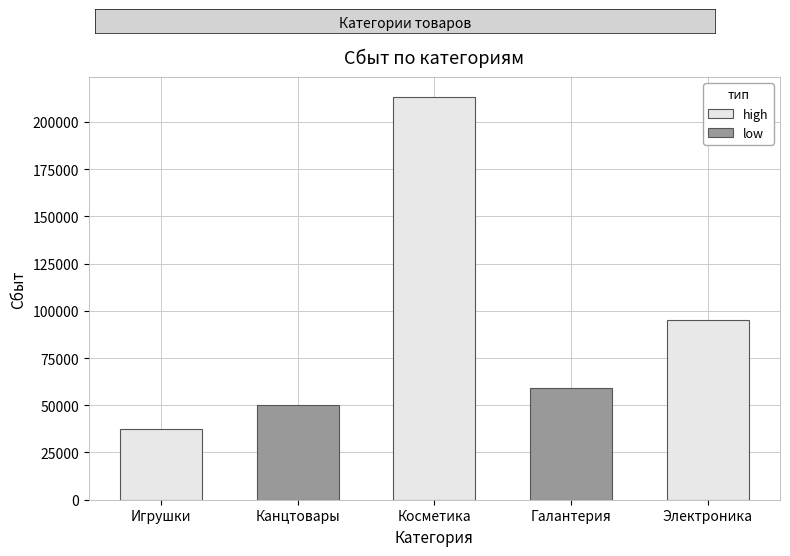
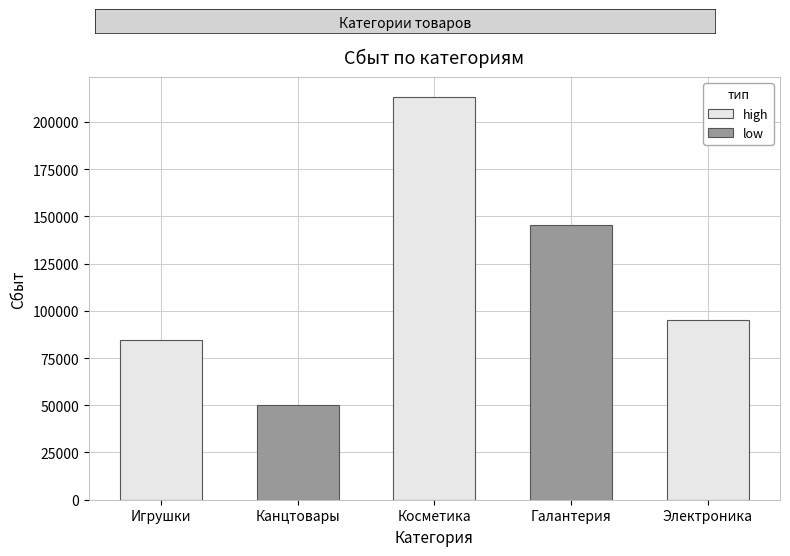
  {
-   "Игрушки": 37000,
+   "Игрушки": 85000,
    "Канцтовары": 50000,
    "Косметика": 213000,
-   "Галантерия": 59000,
+   "Галантерия": 146000,
    "Электроника": 95000
  }
